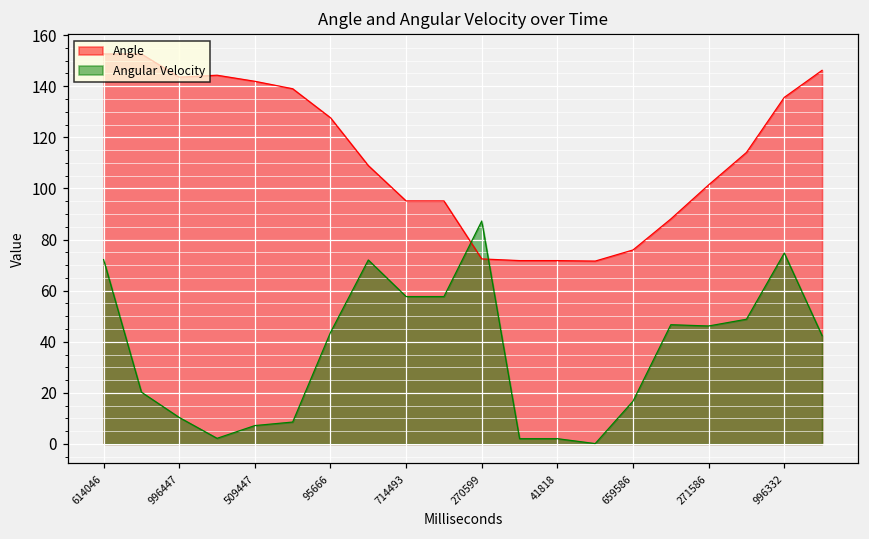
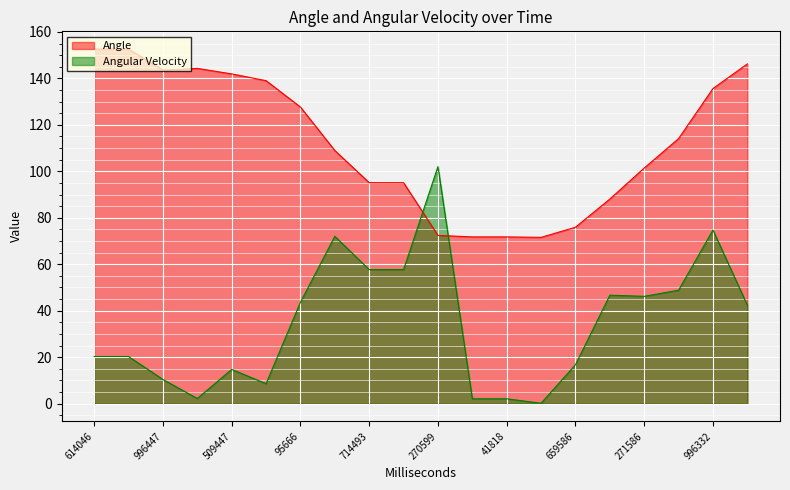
  {
    "Angle": {
      "509447": 142,
      "95666": 128,
      "714493": 95,
      "270599": 72,
      "41818": 72,
      "659586": 76,
      "271586": 101,
      "996332": 136
    },
    "Angular Velocity": {
-     "614046": 72,
+     "614046": 20,
      "996447": 10,
-     "509447": 7,
+     "509447": 15,
      "95666": 44,
      "714493": 58,
-     "270599": 87,
+     "270599": 102,
      "41818": 2,
      "659586": 17,
      "271586": 46,
      "996332": 75
    }
  }
